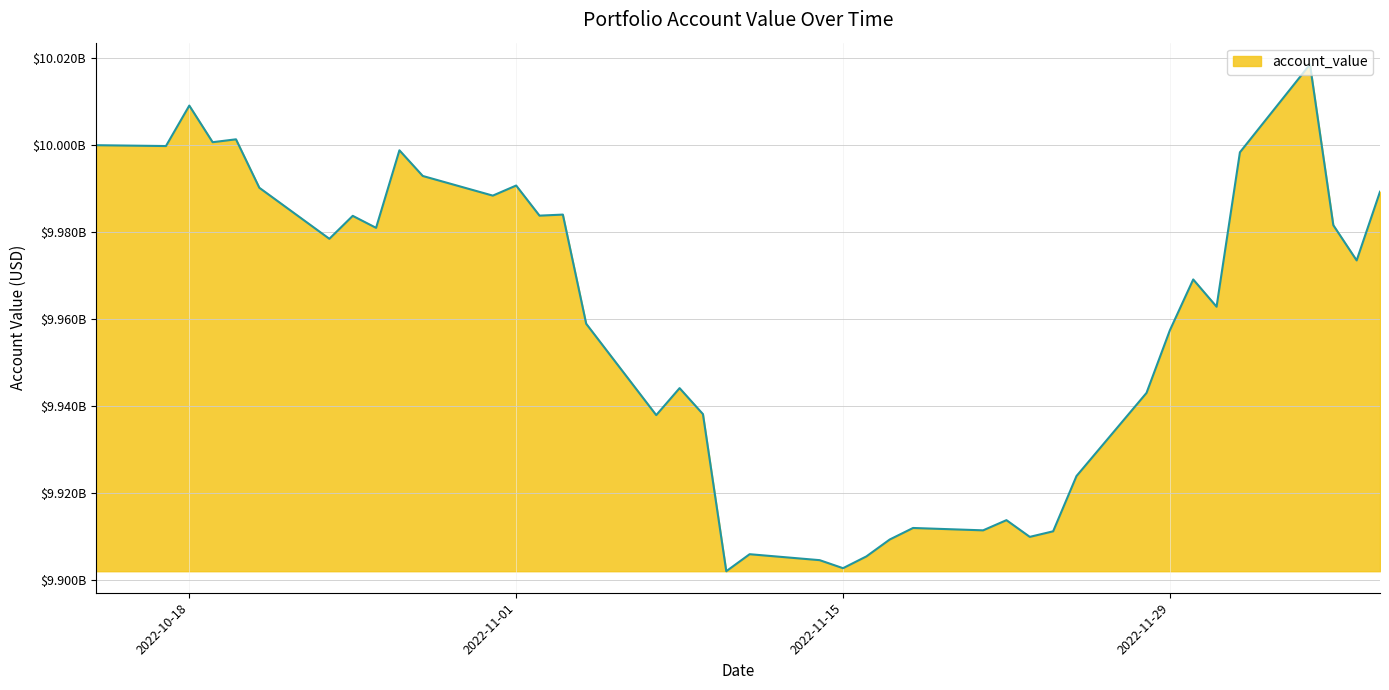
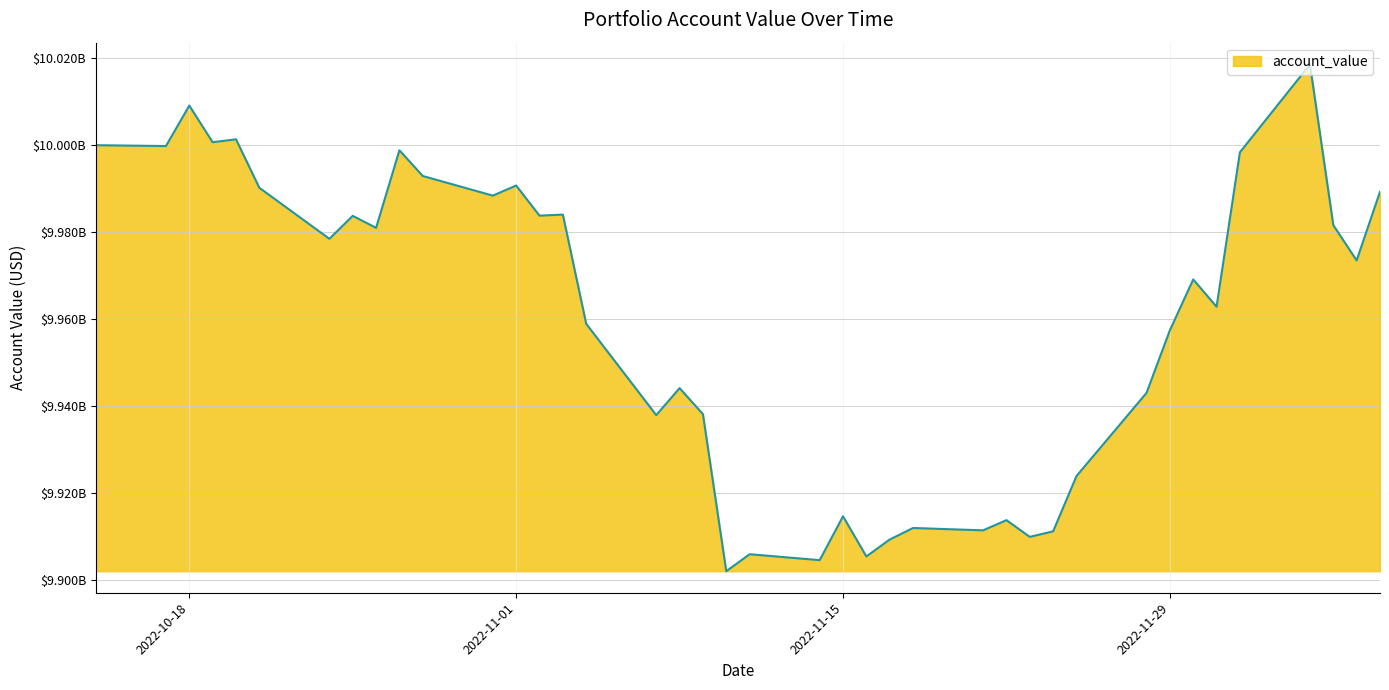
  {
    "2022-10-18": "$10009000000",
    "2022-11-01": "$9991000000",
-   "2022-11-15": "$9903000000",
+   "2022-11-15": "$9915000000",
    "2022-11-29": "$9957000000"
  }
